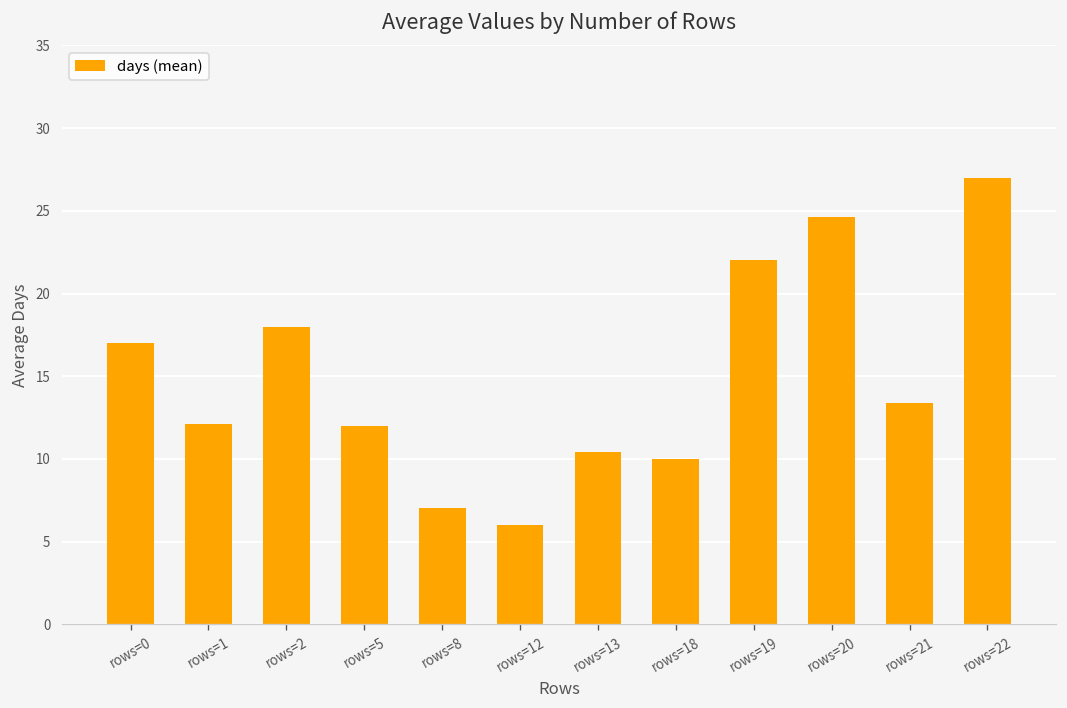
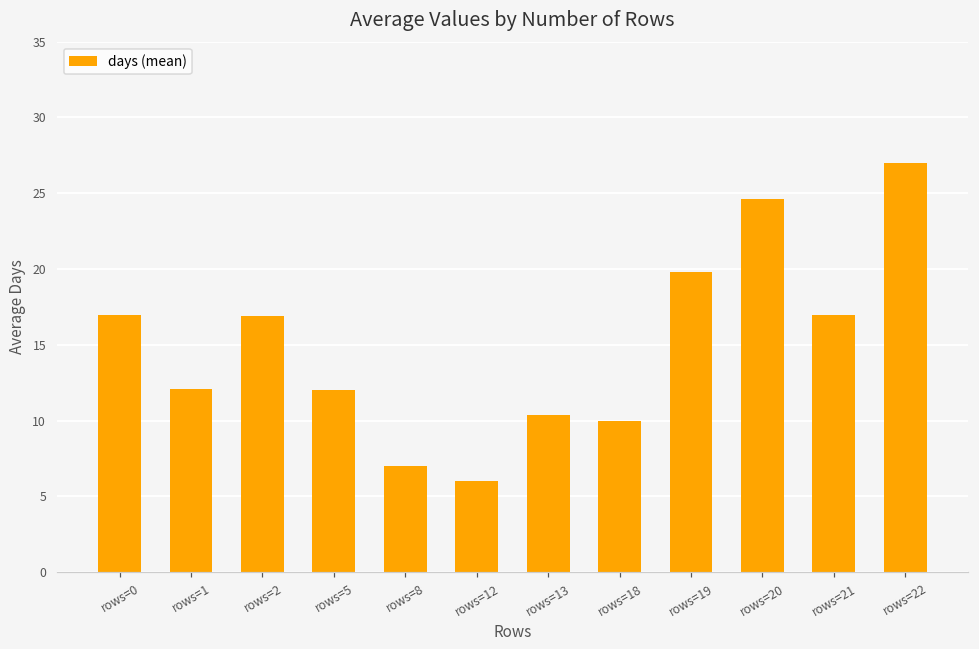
  {
    "rows=0": 17.0,
    "rows=1": 12.1,
-   "rows=2": 18.0,
+   "rows=2": 16.9,
    "rows=5": 12.0,
    "rows=8": 7.0,
    "rows=12": 6.0,
    "rows=13": 10.4,
    "rows=18": 10.0,
-   "rows=19": 22.0,
+   "rows=19": 19.8,
    "rows=20": 24.6,
-   "rows=21": 13.4,
+   "rows=21": 17.0,
    "rows=22": 27.0
  }
